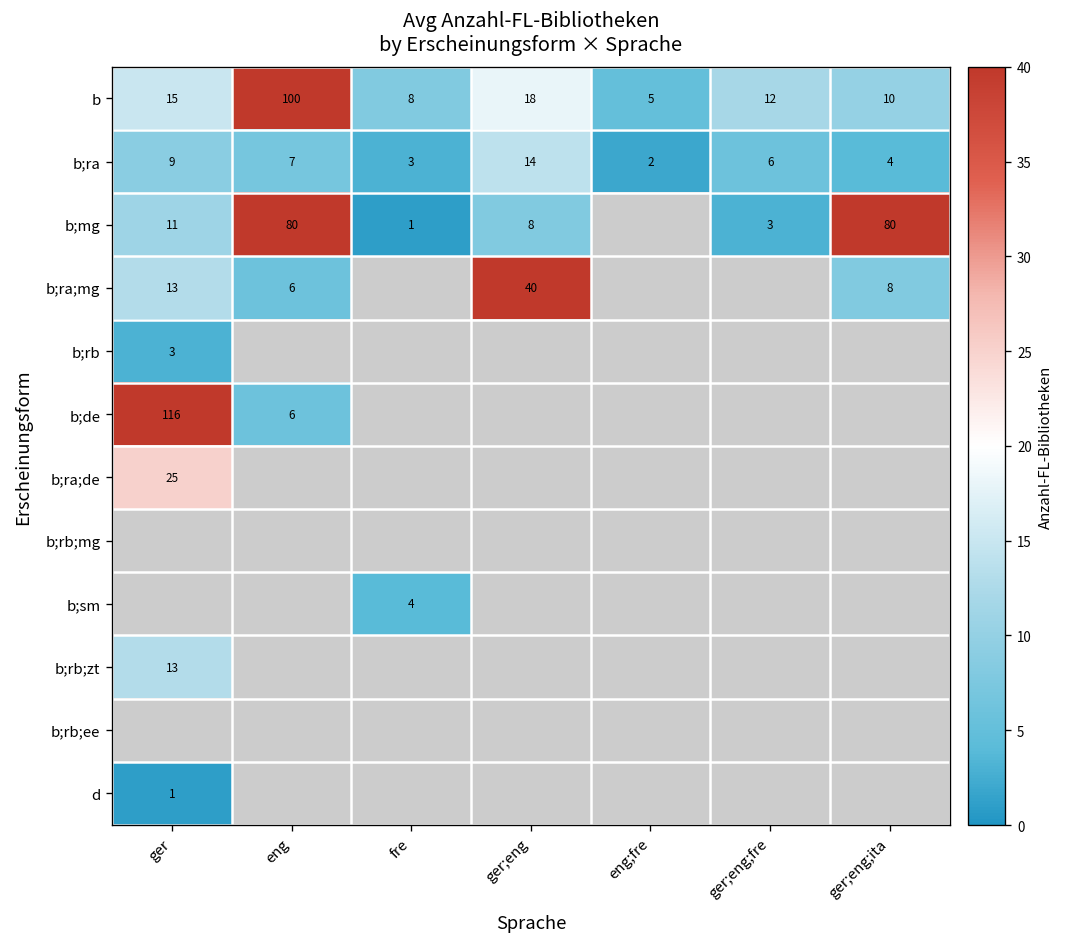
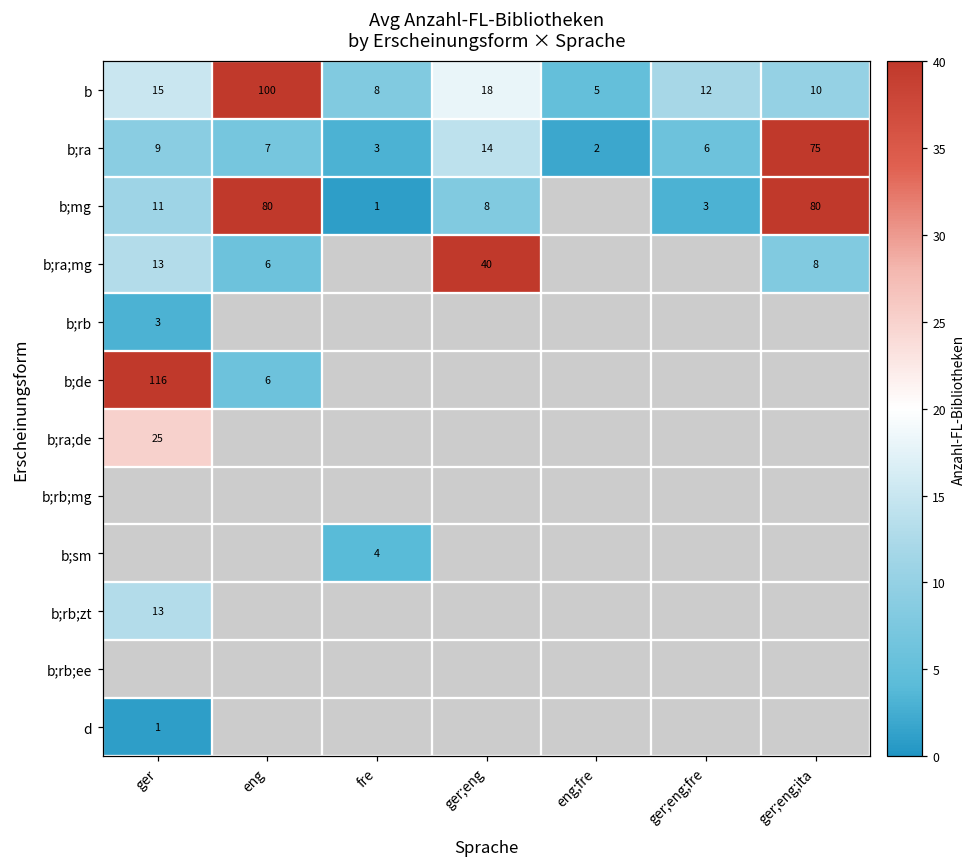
  {
    "b": {
      "ger": 15,
      "eng": 100,
      "fre": 8,
      "ger;eng": 18,
      "eng;fre": 5,
      "ger;eng;fre": 12,
      "ger;eng;ita": 10
    },
    "b;ra": {
      "ger": 9,
      "eng": 7,
      "fre": 3,
      "ger;eng": 14,
      "eng;fre": 2,
      "ger;eng;fre": 6,
-     "ger;eng;ita": 4
+     "ger;eng;ita": 75
    },
    "b;mg": {
      "ger": 11,
      "eng": 80,
      "fre": 1,
      "ger;eng": 8,
      "ger;eng;fre": 3,
      "ger;eng;ita": 80
    },
    "b;ra;mg": {
      "ger": 13,
      "eng": 6,
      "ger;eng": 40,
      "ger;eng;ita": 8
    },
    "b;rb": {
      "ger": 3
    },
    "b;de": {
      "ger": 116,
      "eng": 6
    },
    "b;ra;de": {
      "ger": 25
    },
    "b;sm": {
      "fre": 4
    },
    "b;rb;zt": {
      "ger": 13
    },
    "d": {
      "ger": 1
    }
  }
